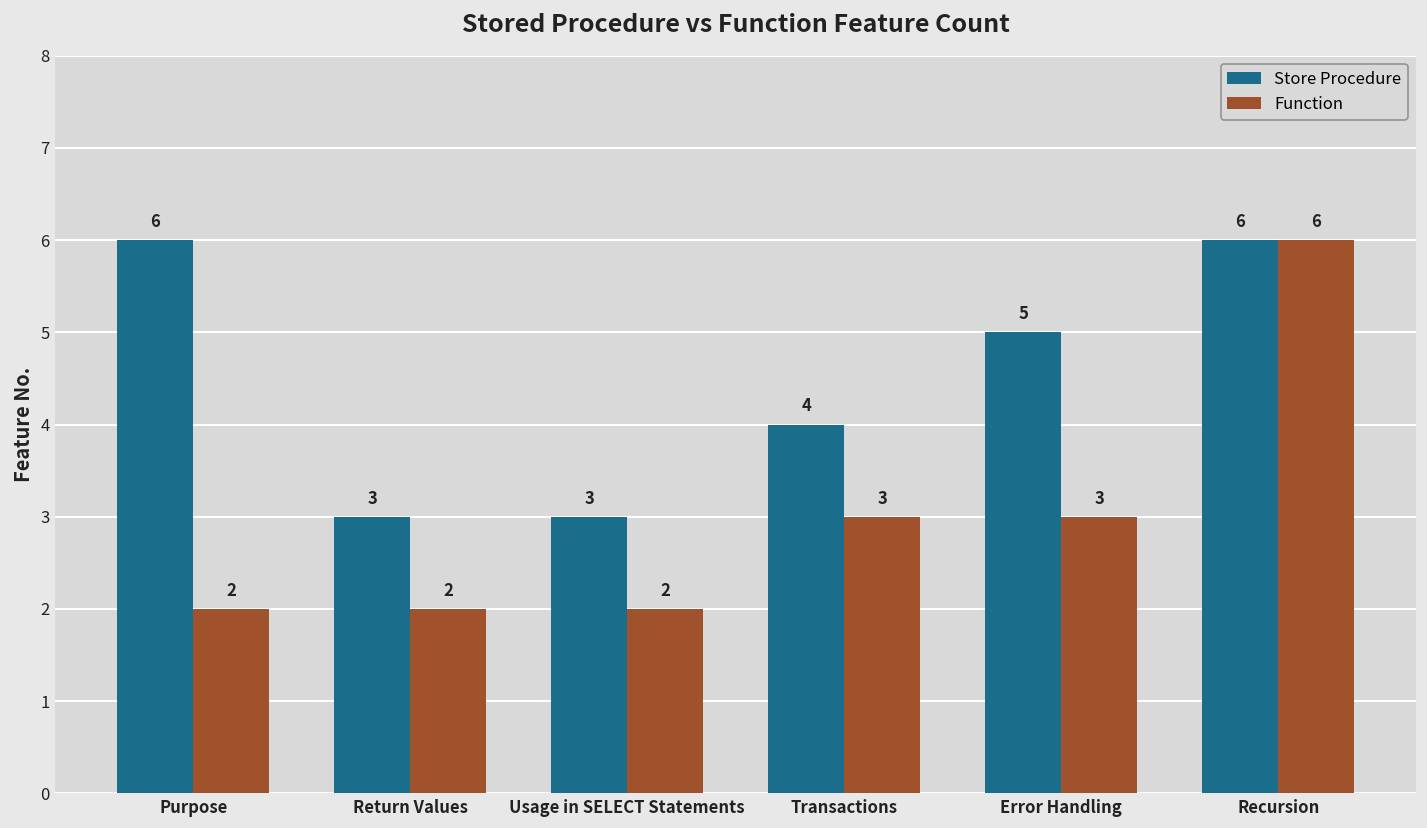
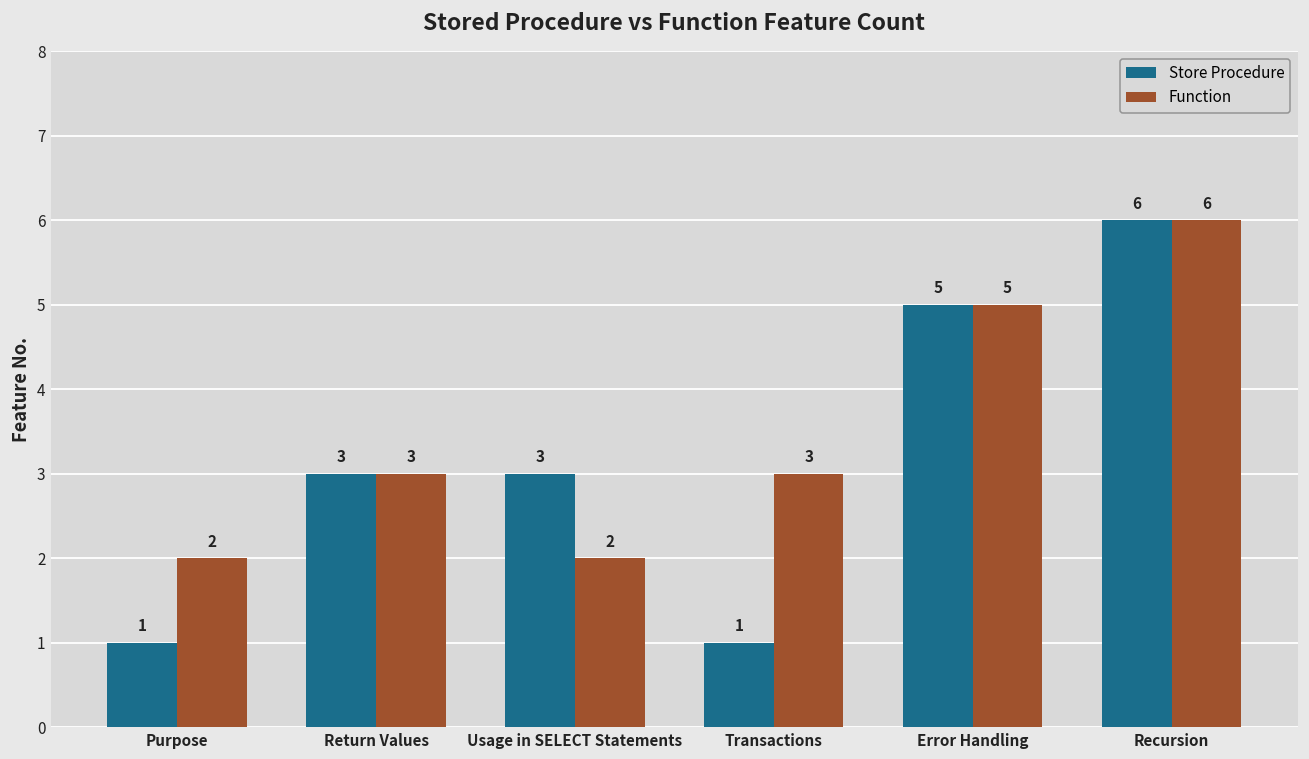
  {
    "Store Procedure": {
-     "Purpose": 6,
+     "Purpose": 1,
      "Return Values": 3,
      "Usage in SELECT Statements": 3,
-     "Transactions": 4,
+     "Transactions": 1,
      "Error Handling": 5,
      "Recursion": 6
    },
    "Function": {
      "Purpose": 2,
-     "Return Values": 2,
+     "Return Values": 3,
      "Usage in SELECT Statements": 2,
      "Transactions": 3,
-     "Error Handling": 3,
+     "Error Handling": 5,
      "Recursion": 6
    }
  }
